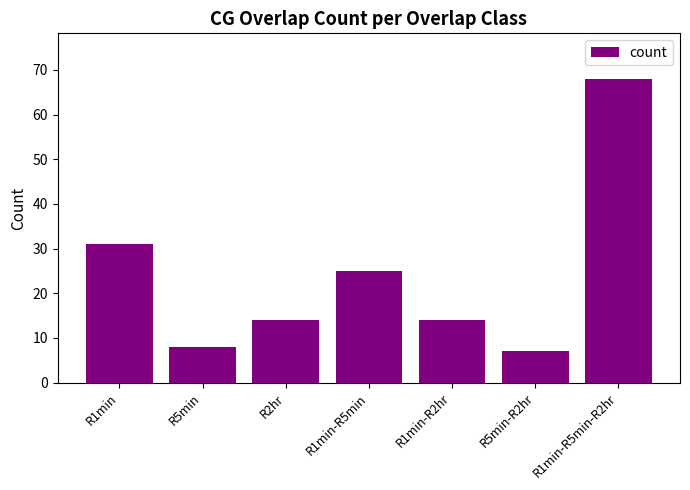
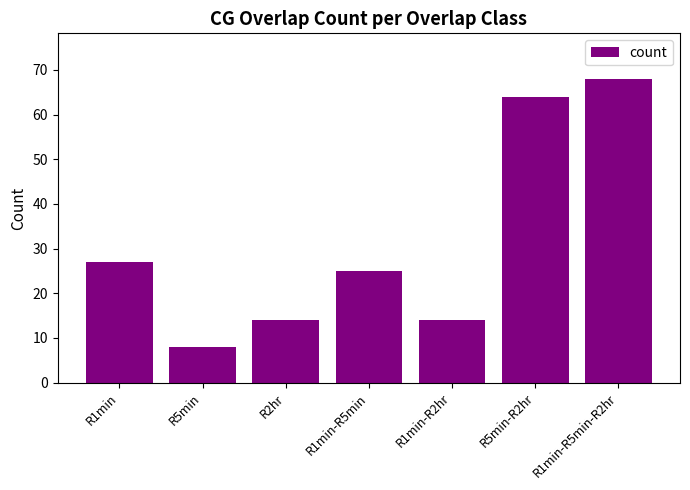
  {
-   "R1min": 31,
+   "R1min": 27,
    "R5min": 8,
    "R2hr": 14,
    "R1min-R5min": 25,
    "R1min-R2hr": 14,
-   "R5min-R2hr": 7,
+   "R5min-R2hr": 64,
    "R1min-R5min-R2hr": 68
  }
